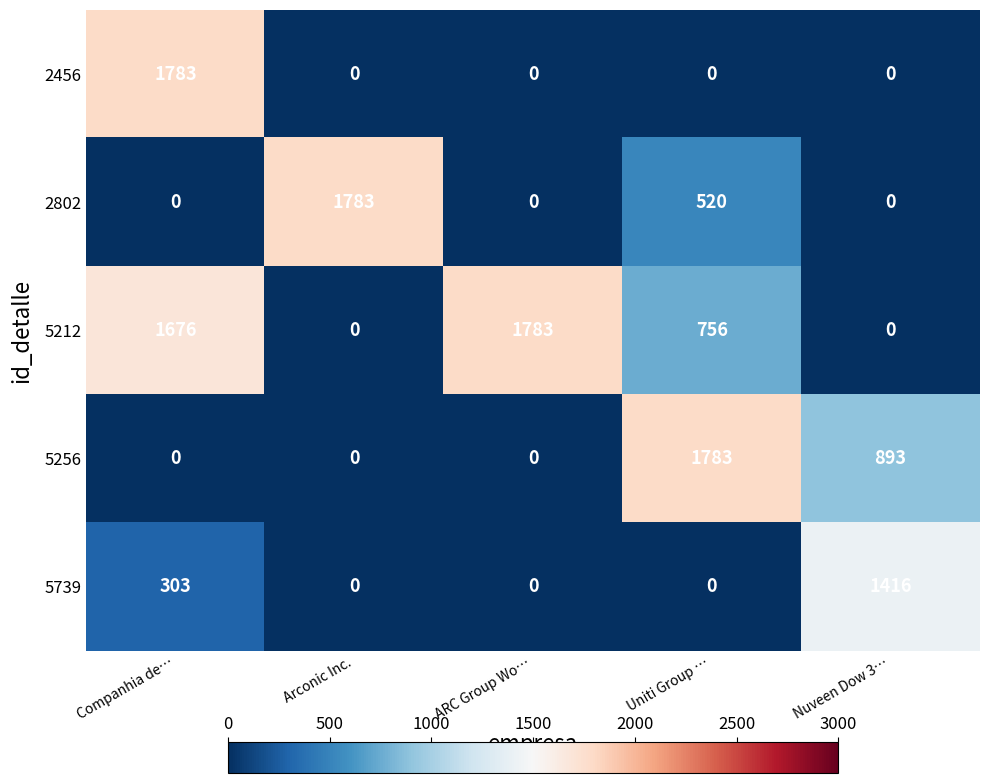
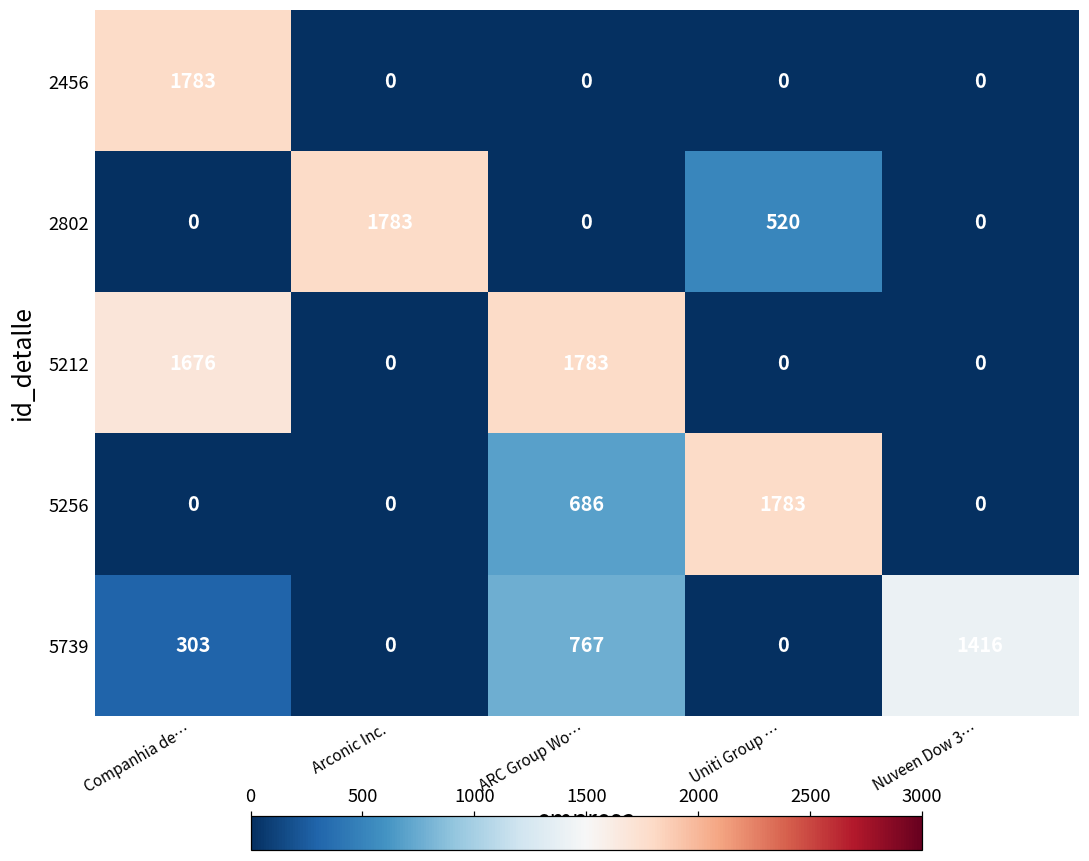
  {
    "2456": {
      "Companhia de…": 1783,
      "Arconic Inc.": 0,
      "ARC Group Wo…": 0,
      "Uniti Group …": 0,
      "Nuveen Dow 3…": 0
    },
    "2802": {
      "Companhia de…": 0,
      "Arconic Inc.": 1783,
      "ARC Group Wo…": 0,
      "Uniti Group …": 520,
      "Nuveen Dow 3…": 0
    },
    "5212": {
      "Arconic Inc.": 0,
      "ARC Group Wo…": 1783,
-     "Uniti Group …": 756,
+     "Uniti Group …": 0,
      "Nuveen Dow 3…": 0
    },
    "5256": {
      "Companhia de…": 0,
      "Arconic Inc.": 0,
-     "ARC Group Wo…": 0,
+     "ARC Group Wo…": 686,
      "Uniti Group …": 1783,
-     "Nuveen Dow 3…": 893
+     "Nuveen Dow 3…": 0
    },
    "5739": {
      "Companhia de…": 303,
      "Arconic Inc.": 0,
-     "ARC Group Wo…": 0,
+     "ARC Group Wo…": 767,
      "Uniti Group …": 0
    }
  }
